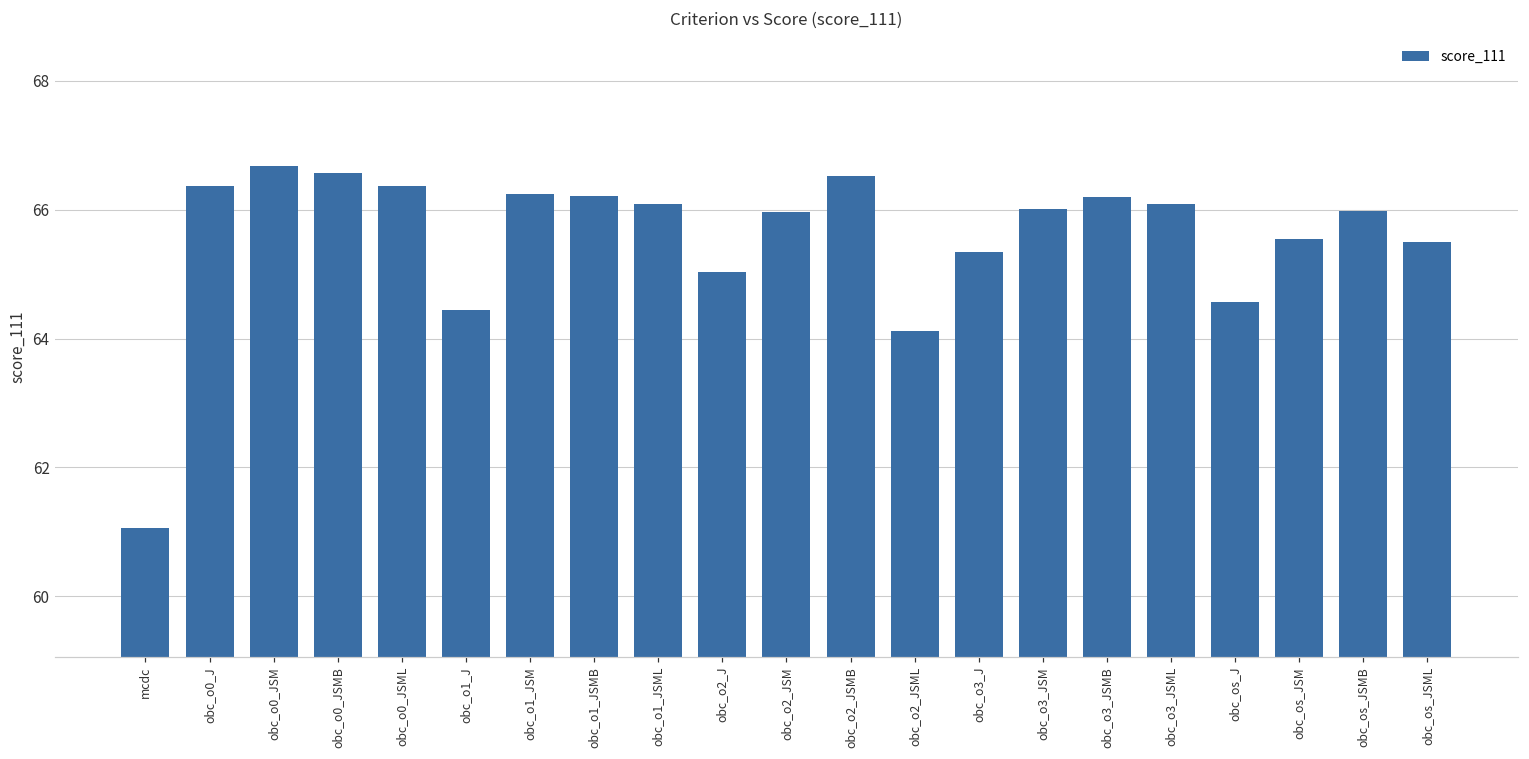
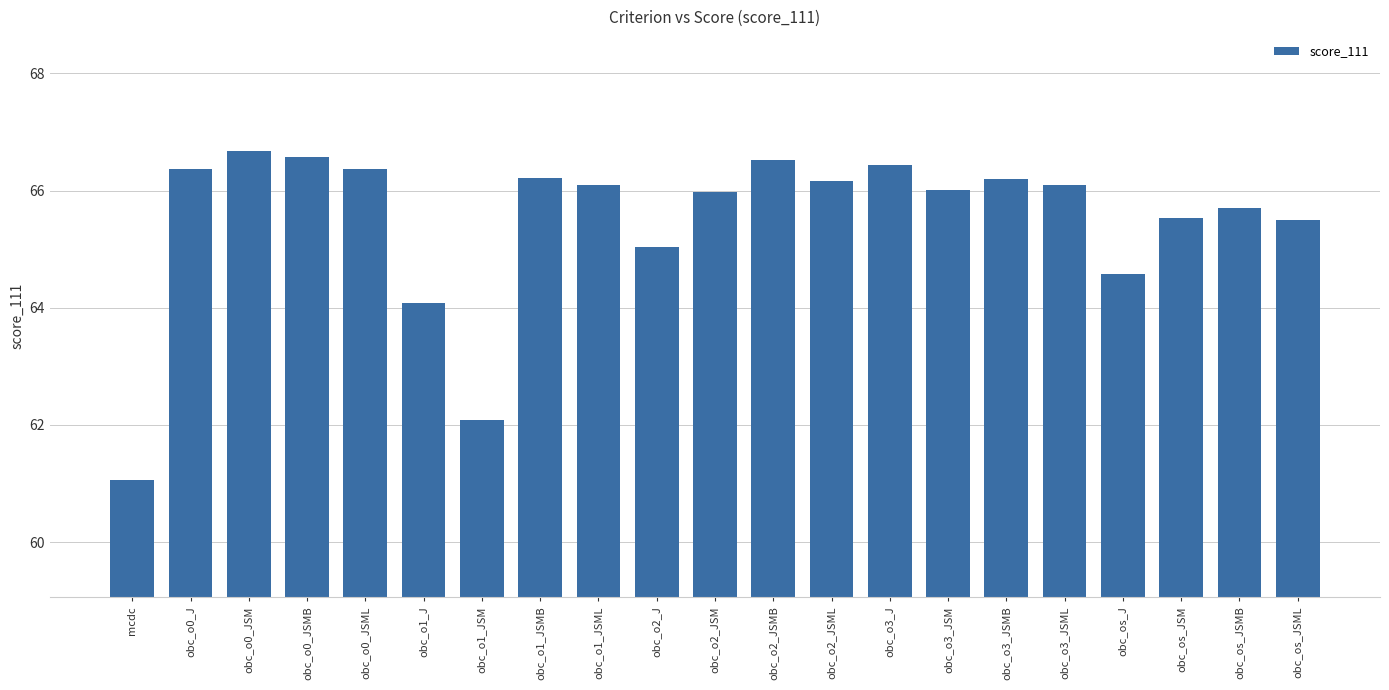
  {
    "mcdc": 61.1,
    "obc_o0_J": 66.4,
    "obc_o0_JSM": 66.7,
    "obc_o0_JSMB": 66.6,
    "obc_o0_JSML": 66.4,
-   "obc_o1_J": 64.4,
-   "obc_o1_JSM": 66.2,
+   "obc_o1_J": 64.1,
+   "obc_o1_JSM": 62.1,
    "obc_o1_JSMB": 66.2,
    "obc_o1_JSML": 66.1,
    "obc_o2_J": 65.0,
    "obc_o2_JSM": 66.0,
    "obc_o2_JSMB": 66.5,
-   "obc_o2_JSML": 64.1,
-   "obc_o3_J": 65.4,
+   "obc_o2_JSML": 66.2,
+   "obc_o3_J": 66.4,
    "obc_o3_JSM": 66.0,
    "obc_o3_JSMB": 66.2,
    "obc_o3_JSML": 66.1,
    "obc_os_J": 64.6,
    "obc_os_JSM": 65.5,
-   "obc_os_JSMB": 66.0,
+   "obc_os_JSMB": 65.7,
    "obc_os_JSML": 65.5
  }
